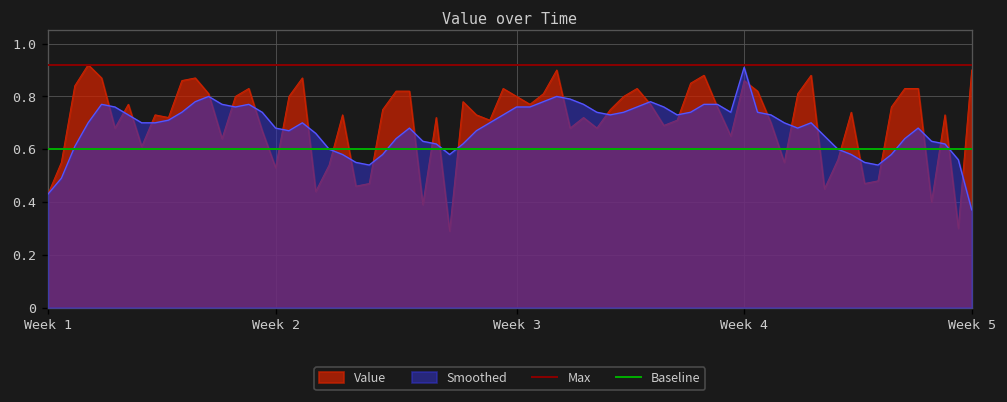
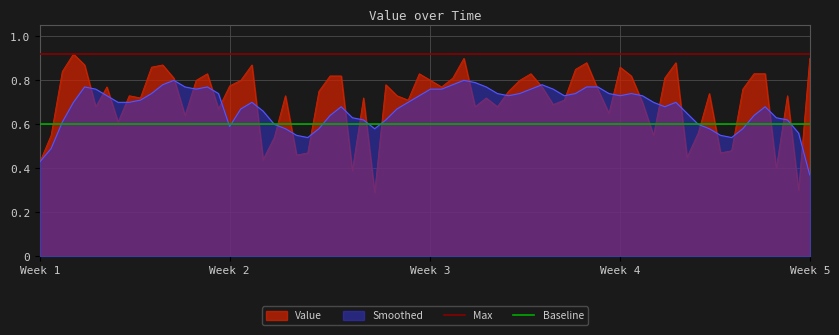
  {
    "Value": {
-     "Week 2": 0.53,
+     "Week 2": 0.77,
      "Week 3": 0.80,
      "Week 4": 0.86,
      "Week 5": 0.90
    },
    "Smoothed": {
-     "Week 2": 0.68,
+     "Week 2": 0.59,
      "Week 3": 0.76,
-     "Week 4": 0.91,
+     "Week 4": 0.73,
      "Week 5": 0.37
    }
  }
